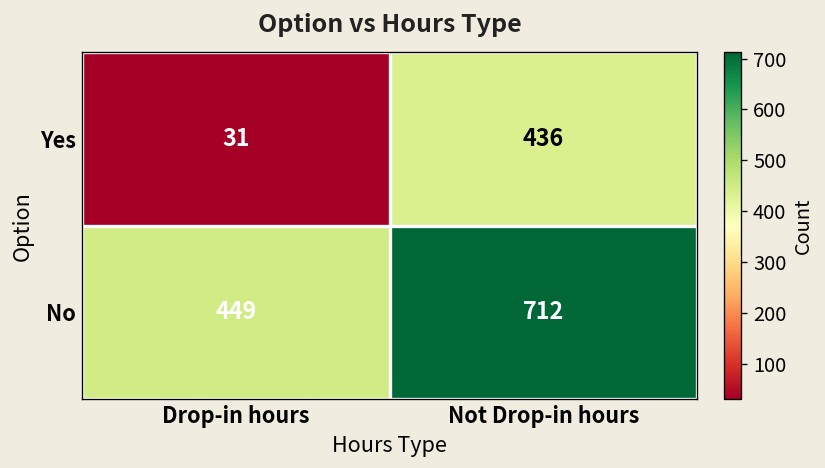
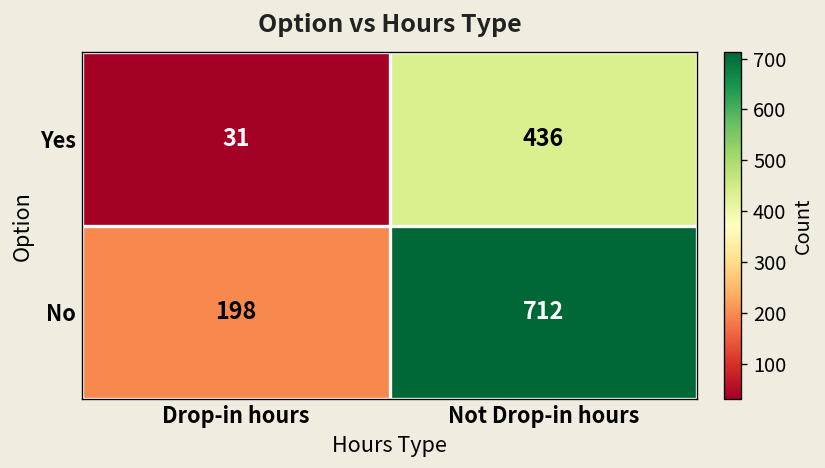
  {
    "Yes": {
      "Drop-in hours": 31,
      "Not Drop-in hours": 436
    },
    "No": {
-     "Drop-in hours": 449,
+     "Drop-in hours": 198,
      "Not Drop-in hours": 712
    }
  }
